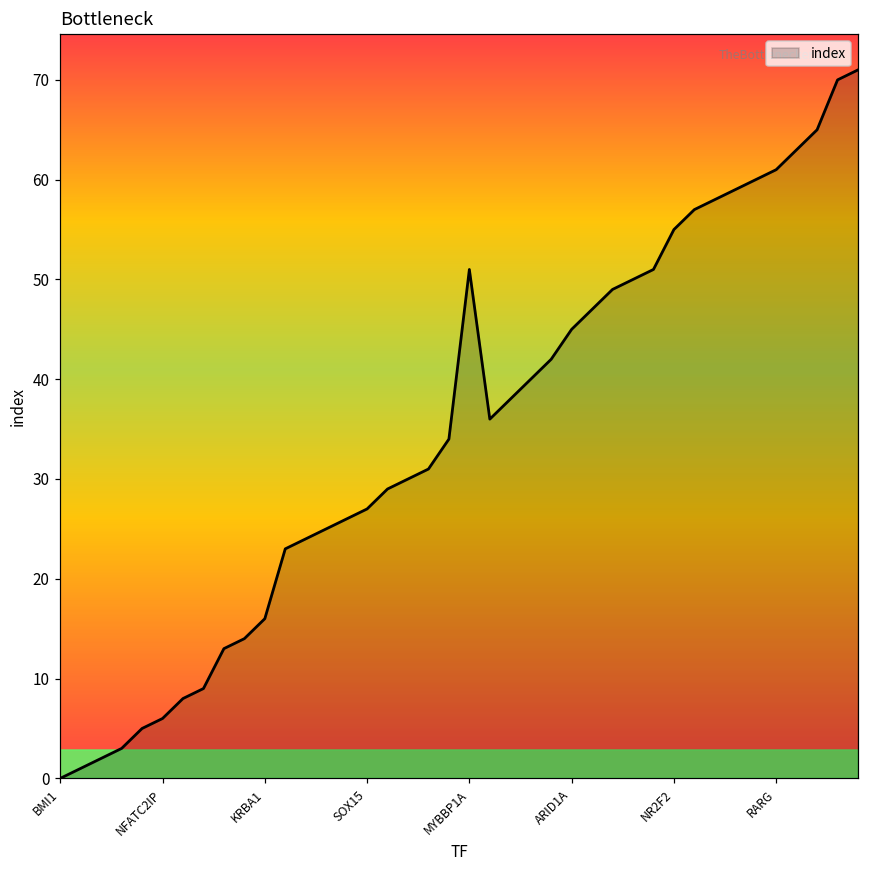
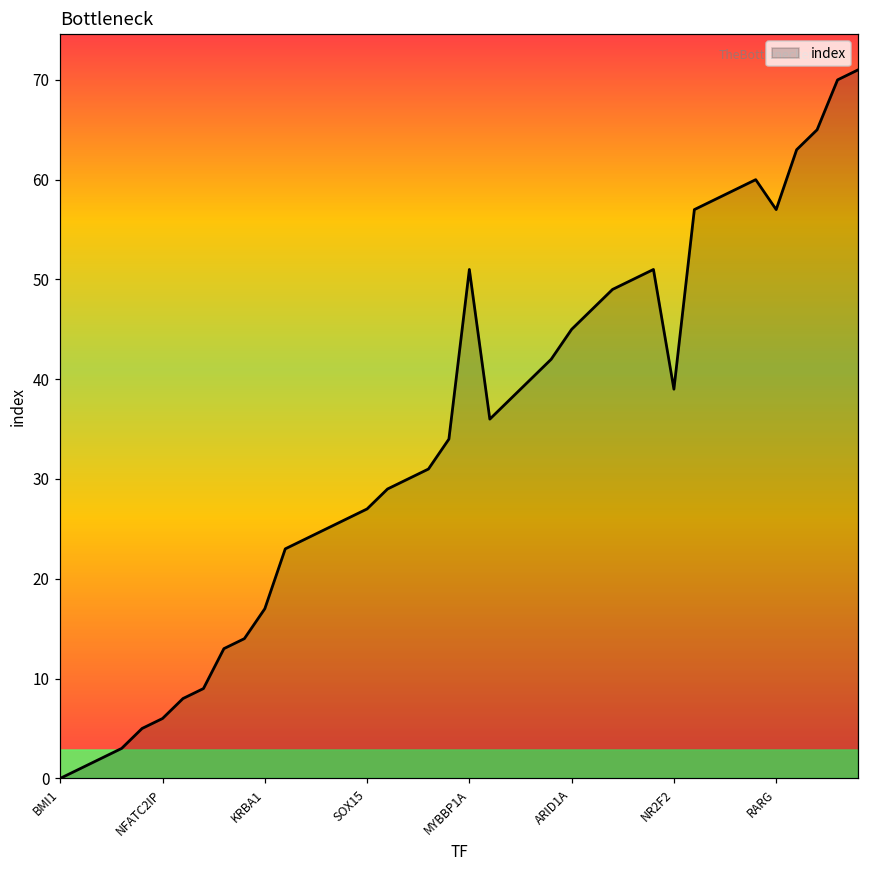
  {
    "NFATC2IP": 6,
-   "KRBA1": 16,
+   "KRBA1": 17,
    "SOX15": 27,
    "MYBBP1A": 51,
    "ARID1A": 45,
-   "NR2F2": 55,
-   "RARG": 61
+   "NR2F2": 39,
+   "RARG": 57
  }
